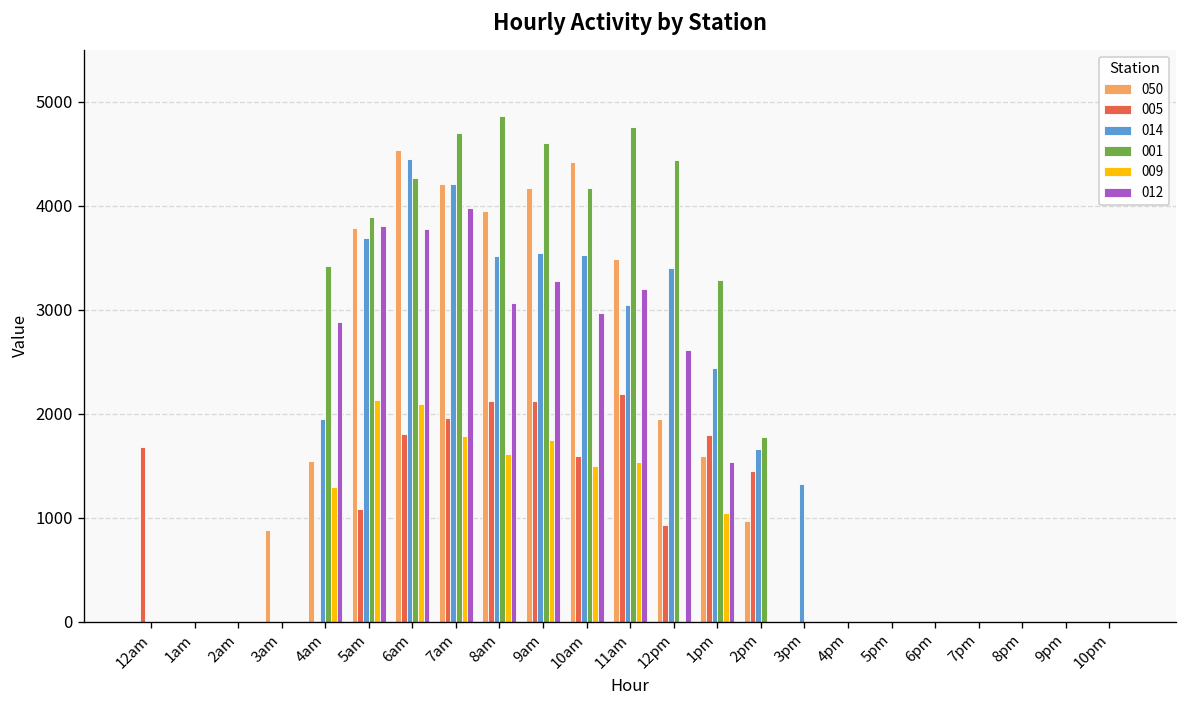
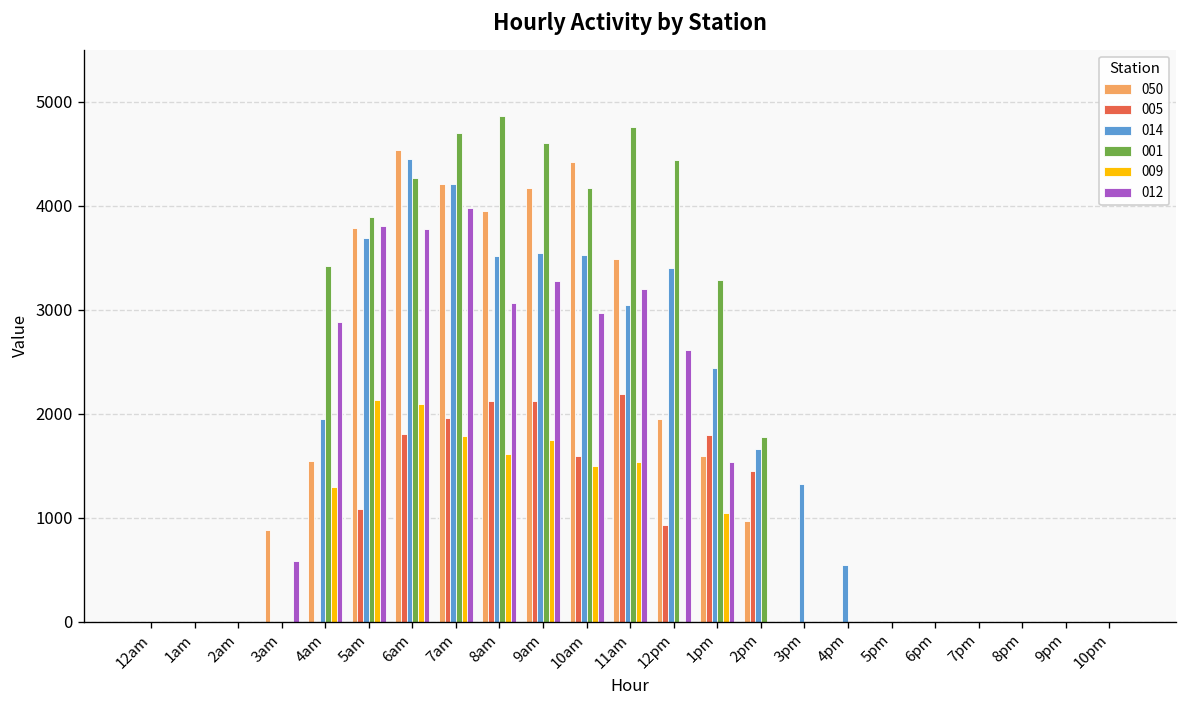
  {
    "050": {
      "12am": 0,
      "1am": 0,
      "2am": 0,
      "3am": 900,
      "4am": 1500,
      "5am": 3800,
      "6am": 4500,
      "7am": 4200,
      "8am": 4000,
      "9am": 4200,
      "10am": 4400,
      "11am": 3500,
      "12pm": 1900,
      "1pm": 1600,
      "2pm": 1000,
      "3pm": 0,
      "4pm": 0,
      "5pm": 0,
      "6pm": 0,
      "7pm": 0,
      "8pm": 0,
      "9pm": 0,
      "10pm": 0
    },
    "005": {
-     "12am": 1700,
+     "12am": 0,
      "1am": 0,
      "2am": 0,
      "3am": 0,
      "4am": 0,
      "5am": 1100,
      "6am": 1800,
      "7am": 2000,
      "8am": 2100,
      "9am": 2100,
      "10am": 1600,
      "11am": 2200,
      "12pm": 900,
      "1pm": 1800,
      "2pm": 1400,
      "3pm": 0,
      "4pm": 0,
      "5pm": 0,
      "6pm": 0,
      "7pm": 0,
      "8pm": 0,
      "9pm": 0,
      "10pm": 0
    },
    "014": {
      "12am": 0,
      "1am": 0,
      "2am": 0,
      "3am": 0,
      "4am": 2000,
      "5am": 3700,
      "6am": 4400,
      "7am": 4200,
      "8am": 3500,
      "9am": 3500,
      "10am": 3500,
      "11am": 3000,
      "12pm": 3400,
      "1pm": 2400,
      "2pm": 1700,
      "3pm": 1300,
-     "4pm": 0,
+     "4pm": 500,
      "5pm": 0,
      "6pm": 0,
      "7pm": 0,
      "8pm": 0,
      "9pm": 0,
      "10pm": 0
    },
    "001": {
      "12am": 0,
      "1am": 0,
      "2am": 0,
      "3am": 0,
      "4am": 3400,
      "5am": 3900,
      "6am": 4300,
      "7am": 4700,
      "8am": 4900,
      "9am": 4600,
      "10am": 4200,
      "11am": 4800,
      "12pm": 4400,
      "1pm": 3300,
      "2pm": 1800,
      "3pm": 0,
      "4pm": 0,
      "5pm": 0,
      "6pm": 0,
      "7pm": 0,
      "8pm": 0,
      "9pm": 0,
      "10pm": 0
    },
    "009": {
      "12am": 0,
      "1am": 0,
      "2am": 0,
      "3am": 0,
      "4am": 1300,
      "5am": 2100,
      "6am": 2100,
      "7am": 1800,
      "8am": 1600,
      "9am": 1700,
      "10am": 1500,
      "11am": 1500,
      "12pm": 0,
      "1pm": 1000,
      "2pm": 0,
      "3pm": 0,
      "4pm": 0,
      "5pm": 0,
      "6pm": 0,
      "7pm": 0,
      "8pm": 0,
      "9pm": 0,
      "10pm": 0
    },
    "012": {
      "12am": 0,
      "1am": 0,
      "2am": 0,
-     "3am": 0,
+     "3am": 600,
      "4am": 2900,
      "5am": 3800,
      "6am": 3800,
      "7am": 4000,
      "8am": 3100,
      "9am": 3300,
      "10am": 3000,
      "11am": 3200,
      "12pm": 2600,
      "1pm": 1500,
      "2pm": 0,
      "3pm": 0,
      "4pm": 0,
      "5pm": 0,
      "6pm": 0,
      "7pm": 0,
      "8pm": 0,
      "9pm": 0,
      "10pm": 0
    }
  }
